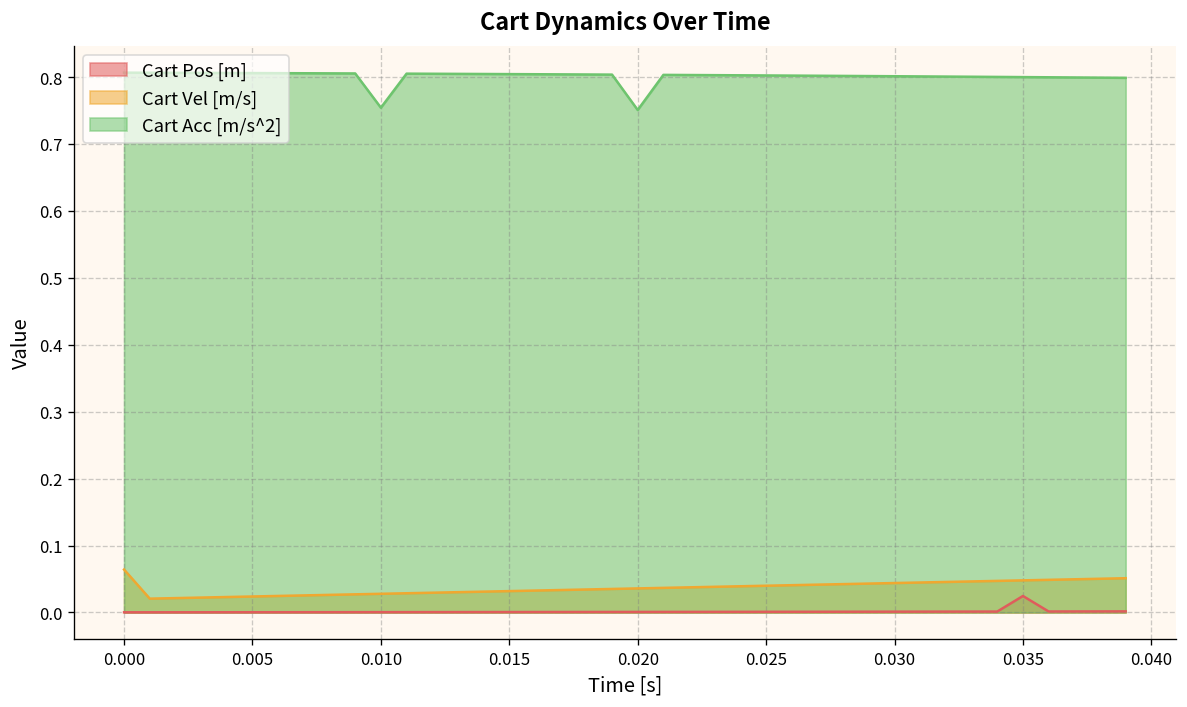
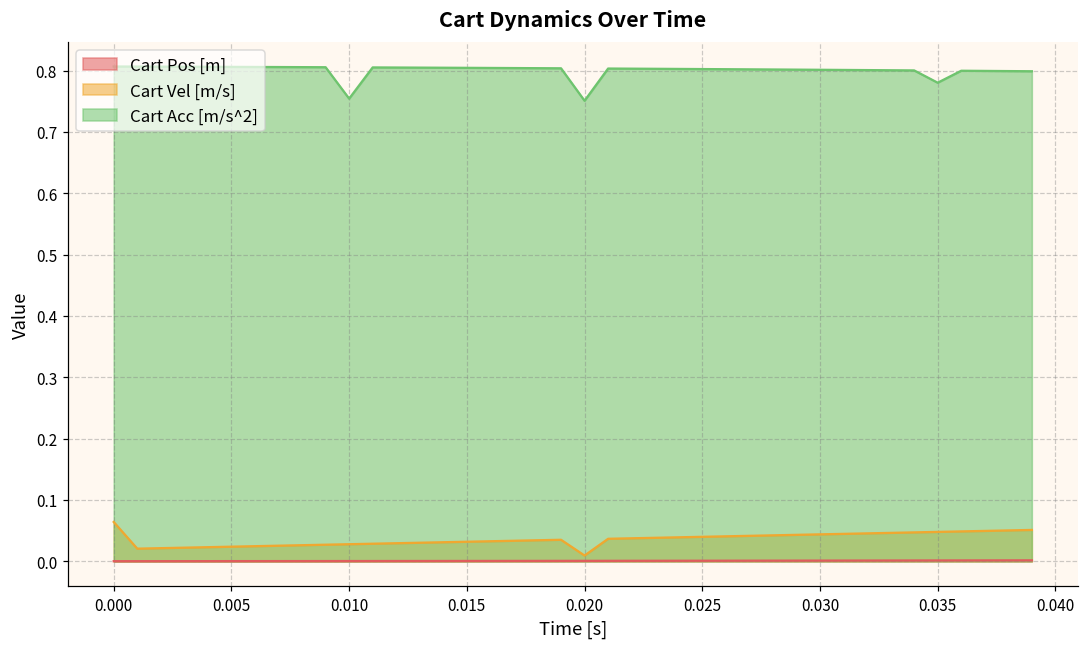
  {
    "Cart Pos [m]": {
      "0.000": 0.00,
      "0.005": 0.00,
      "0.010": 0.00,
      "0.015": 0.00,
      "0.020": 0.00,
      "0.025": 0.00,
      "0.030": 0.00,
-     "0.035": 0.02
+     "0.035": 0.00
    },
    "Cart Vel [m/s]": {
      "0.000": 0.06,
      "0.005": 0.02,
      "0.010": 0.03,
      "0.015": 0.03,
-     "0.020": 0.04,
+     "0.020": 0.01,
      "0.025": 0.04,
      "0.030": 0.04,
      "0.035": 0.05
    },
    "Cart Acc [m/s^2]": {
      "0.010": 0.75,
      "0.015": 0.80,
      "0.020": 0.75,
      "0.025": 0.80,
      "0.030": 0.80,
-     "0.035": 0.80
+     "0.035": 0.78
    }
  }
